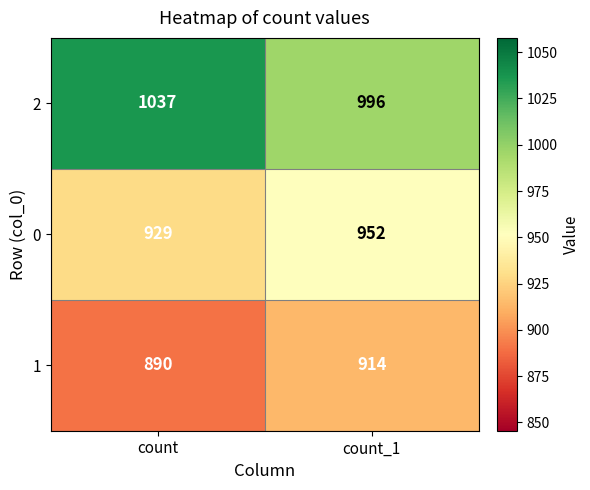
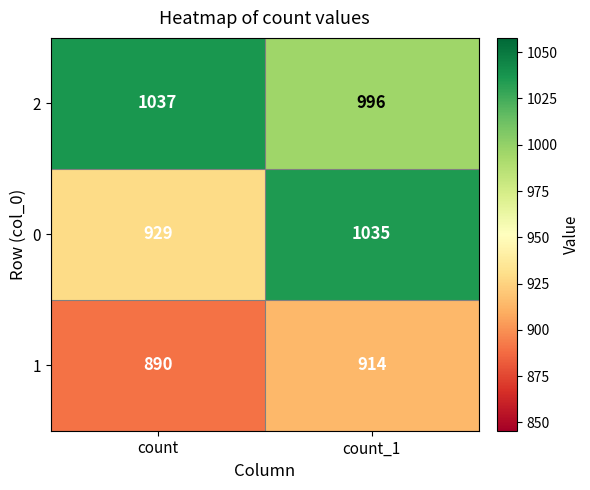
  {
    "2": {
      "count": 1037,
      "count_1": 996
    },
    "0": {
      "count": 929,
-     "count_1": 952
+     "count_1": 1035
    },
    "1": {
      "count": 890,
      "count_1": 914
    }
  }
